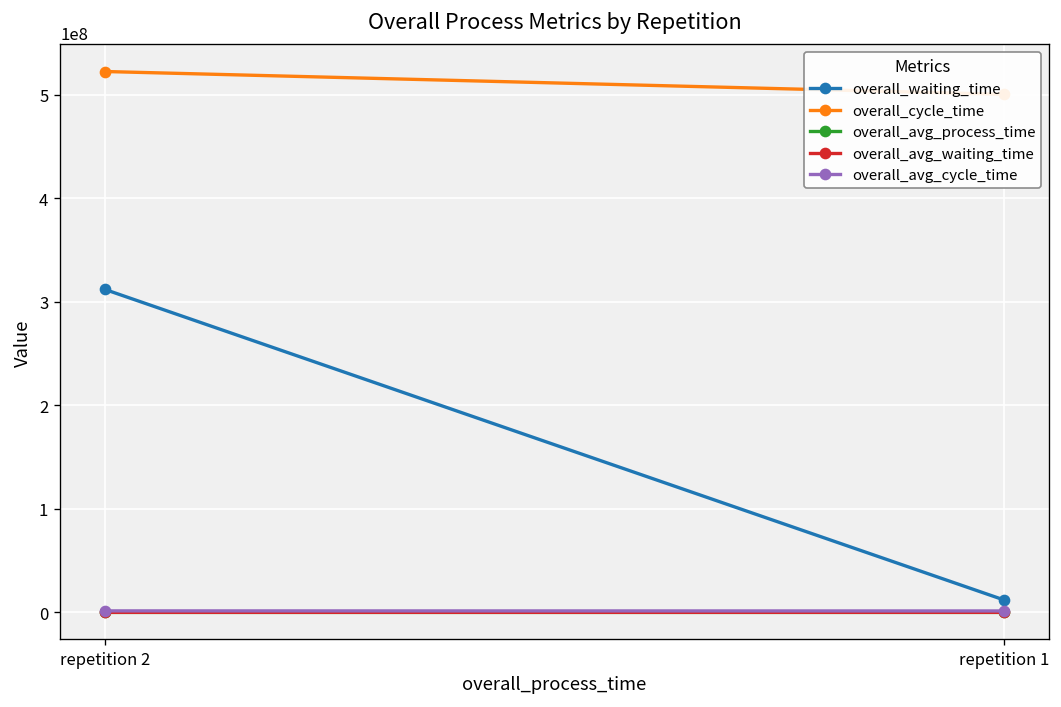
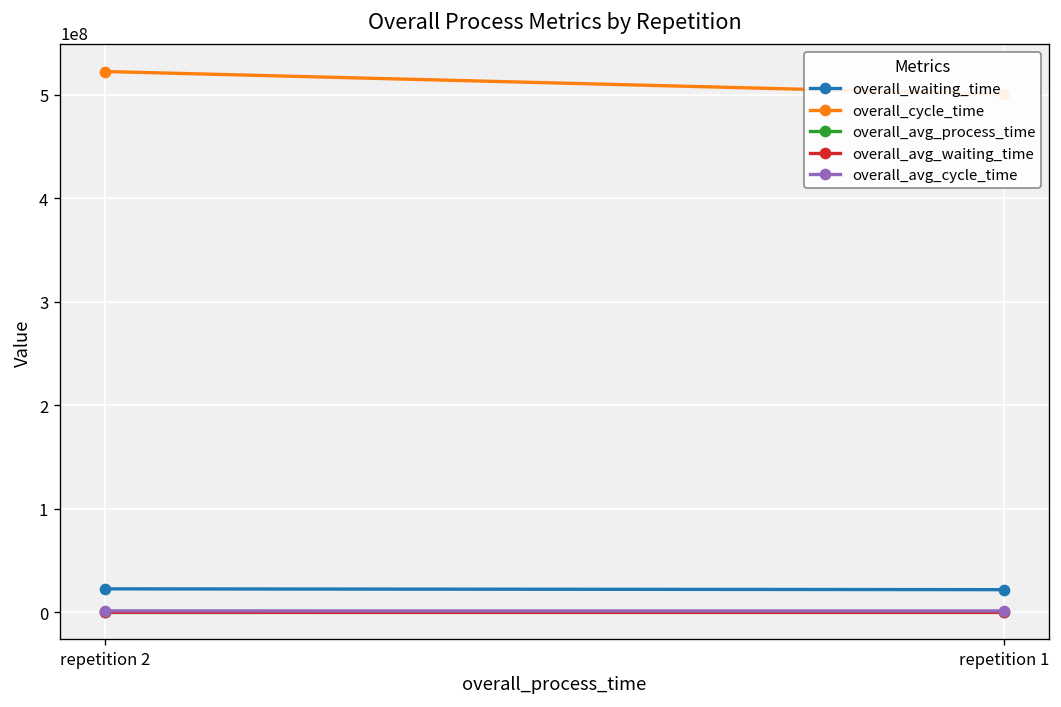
  {
    "overall_waiting_time": {
-     "repetition 2": 310000000,
-     "repetition 1": 10000000
+     "repetition 2": 20000000,
+     "repetition 1": 20000000
    },
    "overall_cycle_time": {
      "repetition 2": 520000000
    }
  }
